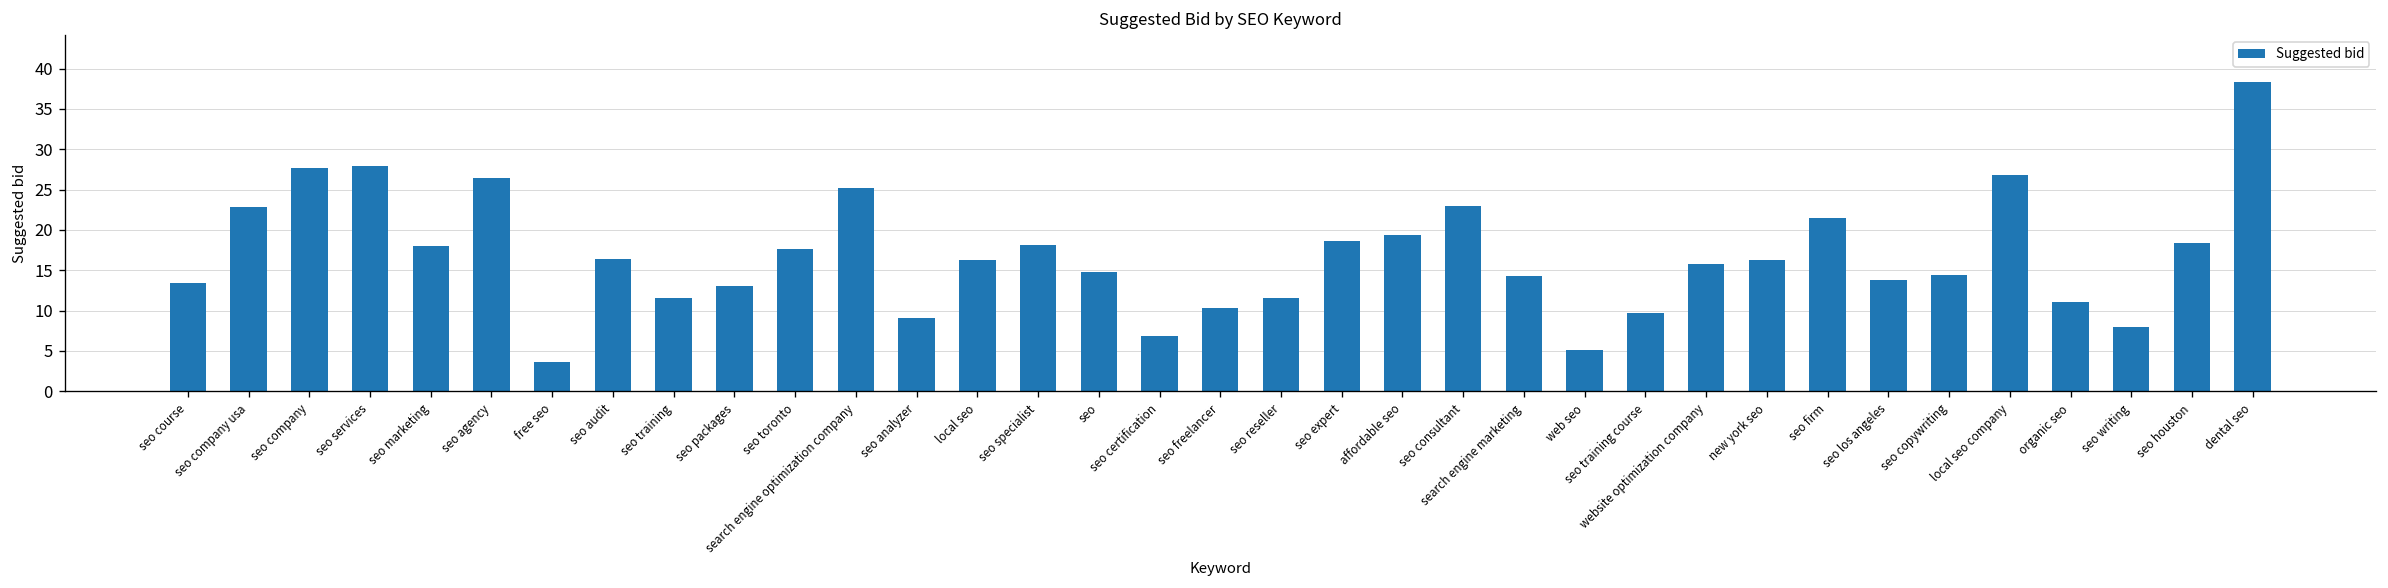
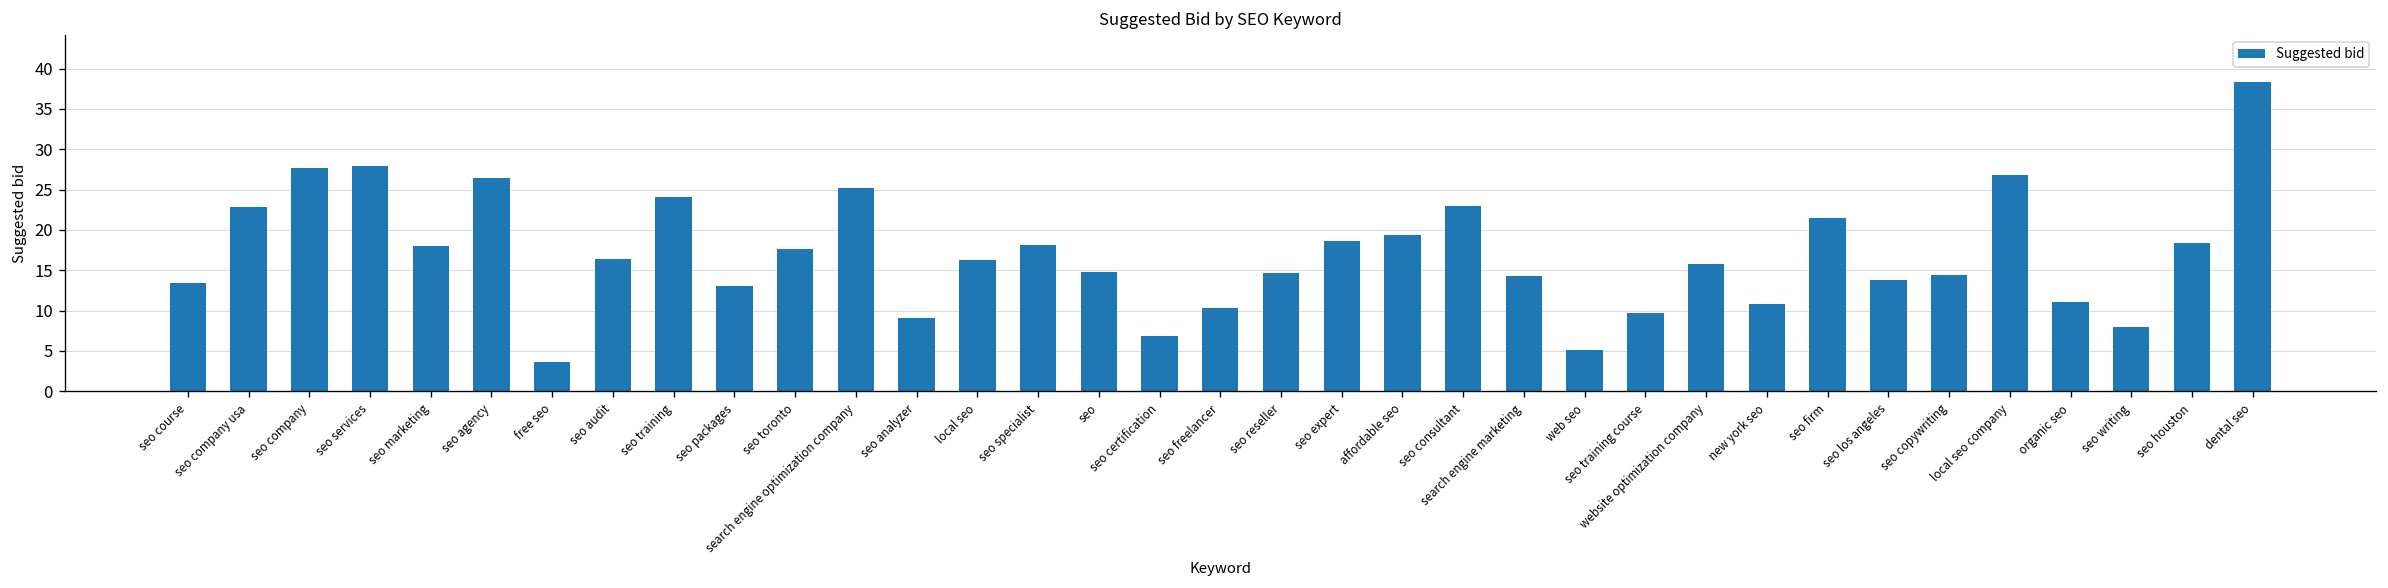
  {
    "seo course": 13,
    "seo company usa": 23,
    "seo company": 28,
    "seo services": 28,
    "seo marketing": 18,
    "seo agency": 26,
    "free seo": 4,
    "seo audit": 16,
-   "seo training": 11,
+   "seo training": 24,
    "seo packages": 13,
    "seo toronto": 18,
    "search engine optimization company": 25,
    "seo analyzer": 9,
    "local seo": 16,
    "seo specialist": 18,
    "seo": 15,
    "seo certification": 7,
    "seo freelancer": 10,
-   "seo reseller": 12,
+   "seo reseller": 15,
    "seo expert": 19,
    "affordable seo": 19,
    "seo consultant": 23,
    "search engine marketing": 14,
    "web seo": 5,
    "seo training course": 10,
    "website optimization company": 16,
-   "new york seo": 16,
+   "new york seo": 11,
    "seo firm": 21,
    "seo los angeles": 14,
    "seo copywriting": 14,
    "local seo company": 27,
    "organic seo": 11,
    "seo writing": 8,
    "seo houston": 18,
    "dental seo": 38
  }
